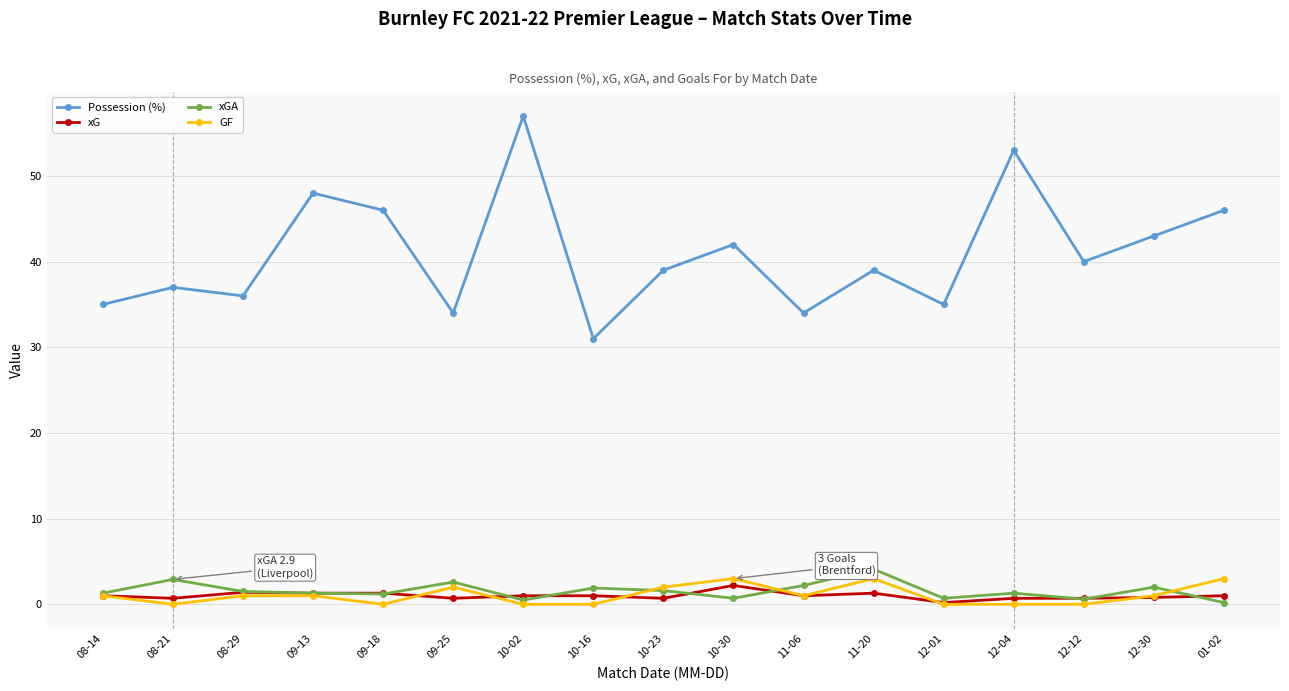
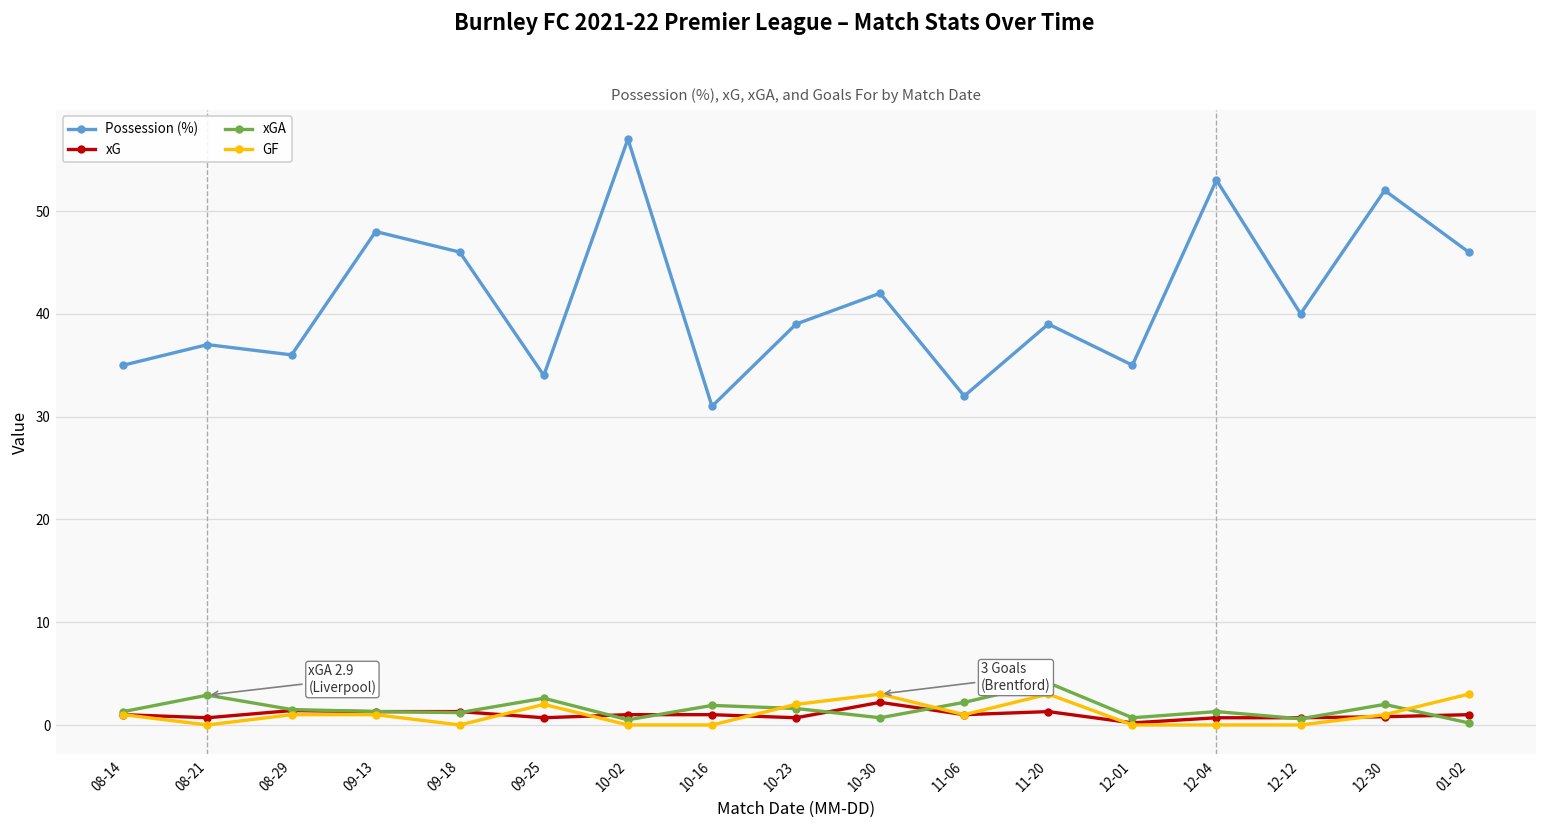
  {
    "Possession (%)": {
      "08-14": 35,
      "08-21": 37,
      "08-29": 36,
      "09-13": 48,
      "09-18": 46,
      "09-25": 34,
      "10-02": 57,
      "10-16": 31,
      "10-23": 39,
      "10-30": 42,
-     "11-06": 34,
+     "11-06": 32,
      "11-20": 39,
      "12-01": 35,
      "12-04": 53,
      "12-12": 40,
-     "12-30": 43,
+     "12-30": 52,
      "01-02": 46
    },
    "xG": {
      "08-21": 1,
      "09-25": 1,
      "10-02": 1,
      "10-16": 1,
      "10-23": 1,
      "10-30": 2,
      "11-20": 1,
      "12-04": 1,
      "01-02": 1
    },
    "xGA": {
      "09-25": 3,
      "10-02": 1,
      "10-16": 2,
      "10-23": 2,
      "10-30": 1,
      "11-06": 2,
      "12-01": 1,
      "12-04": 1,
      "12-30": 2,
      "01-02": 0
    },
    "GF": {
      "08-21": 0,
      "08-29": 1,
      "09-18": 0,
      "09-25": 2,
      "10-02": 0,
      "10-16": 0,
      "10-23": 2,
      "10-30": 3,
      "12-04": 0,
      "12-12": 0,
      "01-02": 3
    }
  }
